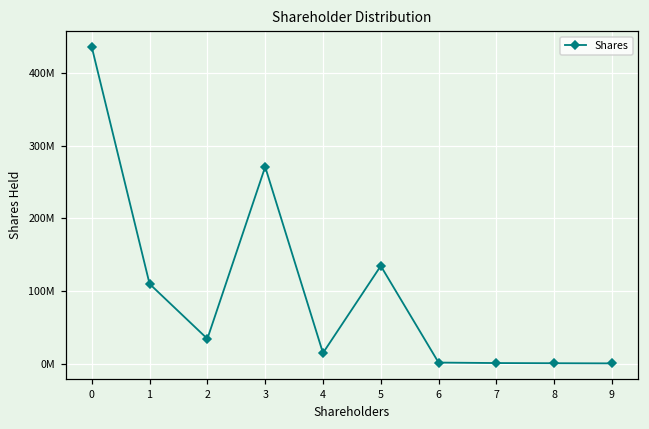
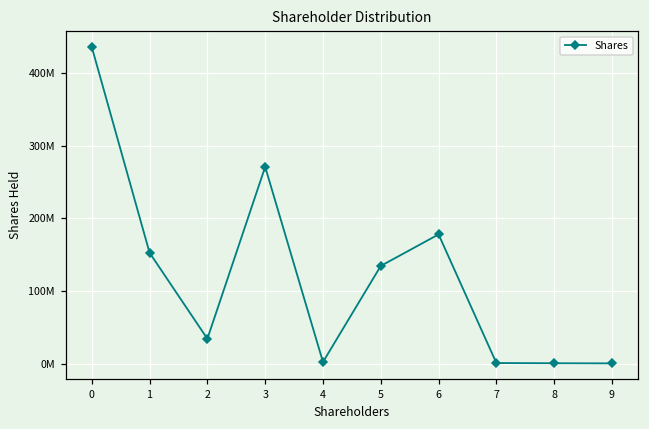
  {
    "0": 440000000,
-   "1": 110000000,
+   "1": 150000000,
    "2": 30000000,
    "3": 270000000,
-   "4": 10000000,
+   "4": 0,
    "5": 130000000,
-   "6": 0,
+   "6": 180000000,
    "7": 0,
    "8": 0,
    "9": 0
  }
